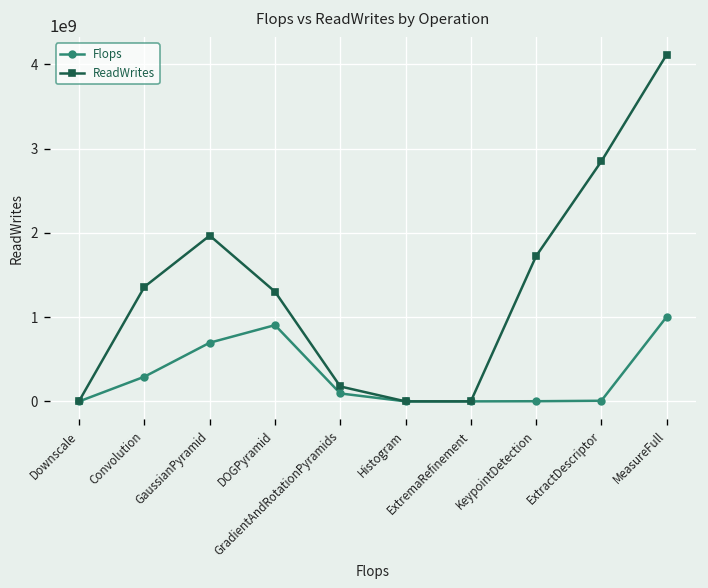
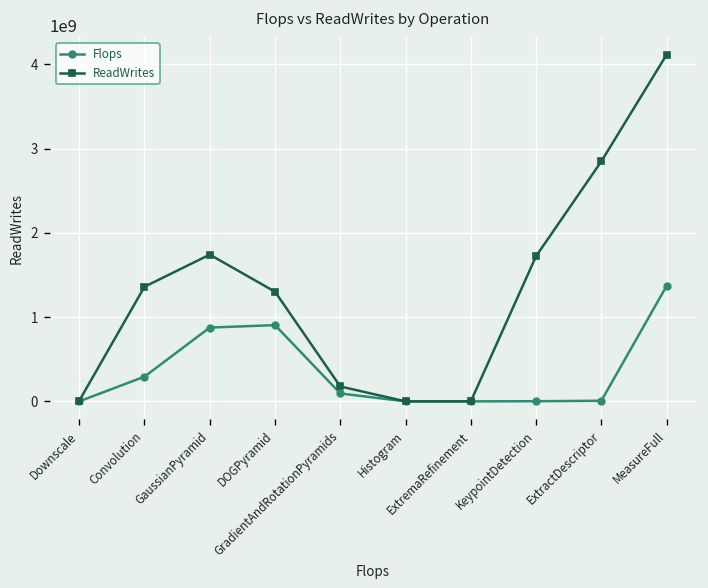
  {
    "Flops": {
      "Convolution": 300000000,
-     "GaussianPyramid": 700000000,
+     "GaussianPyramid": 900000000,
      "DOGPyramid": 900000000,
      "GradientAndRotationPyramids": 100000000,
      "KeypointDetection": 0,
      "ExtractDescriptor": 0,
-     "MeasureFull": 1000000000
+     "MeasureFull": 1400000000
    },
    "ReadWrites": {
      "Convolution": 1400000000,
-     "GaussianPyramid": 2000000000,
+     "GaussianPyramid": 1700000000,
      "DOGPyramid": 1300000000,
      "GradientAndRotationPyramids": 200000000,
      "KeypointDetection": 1700000000,
      "ExtractDescriptor": 2900000000,
      "MeasureFull": 4100000000
    }
  }
